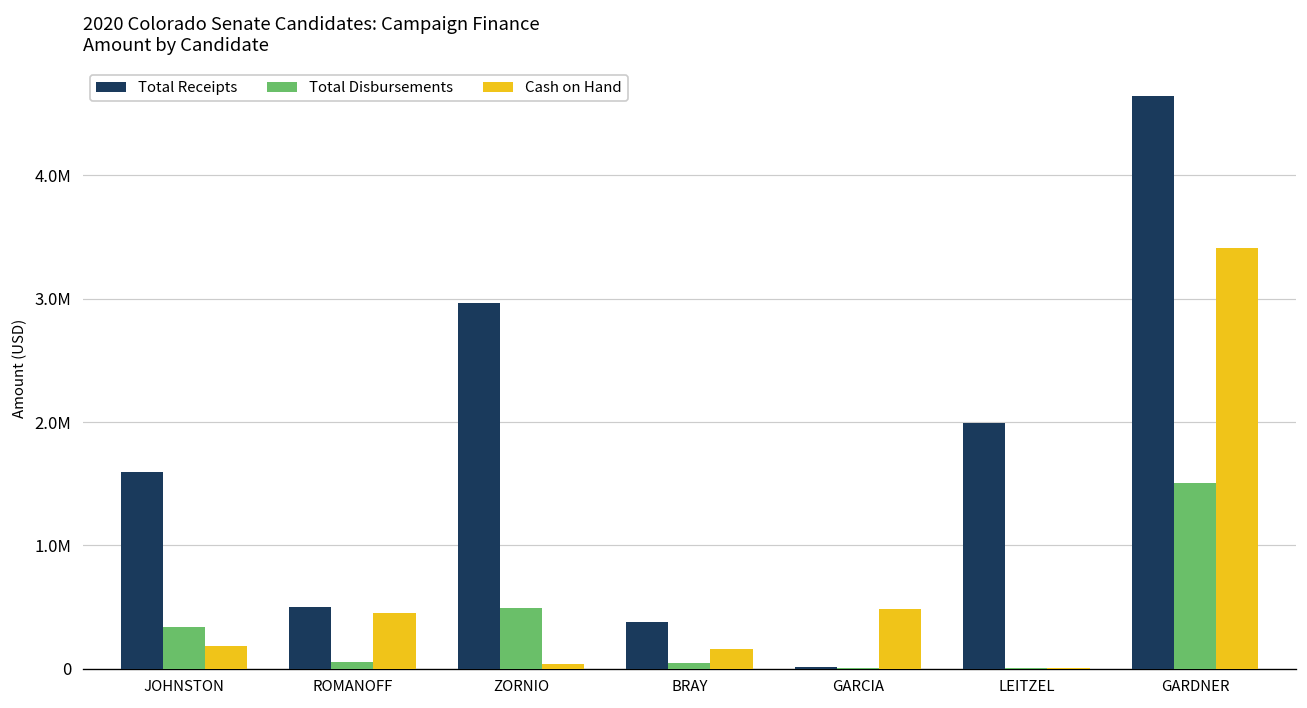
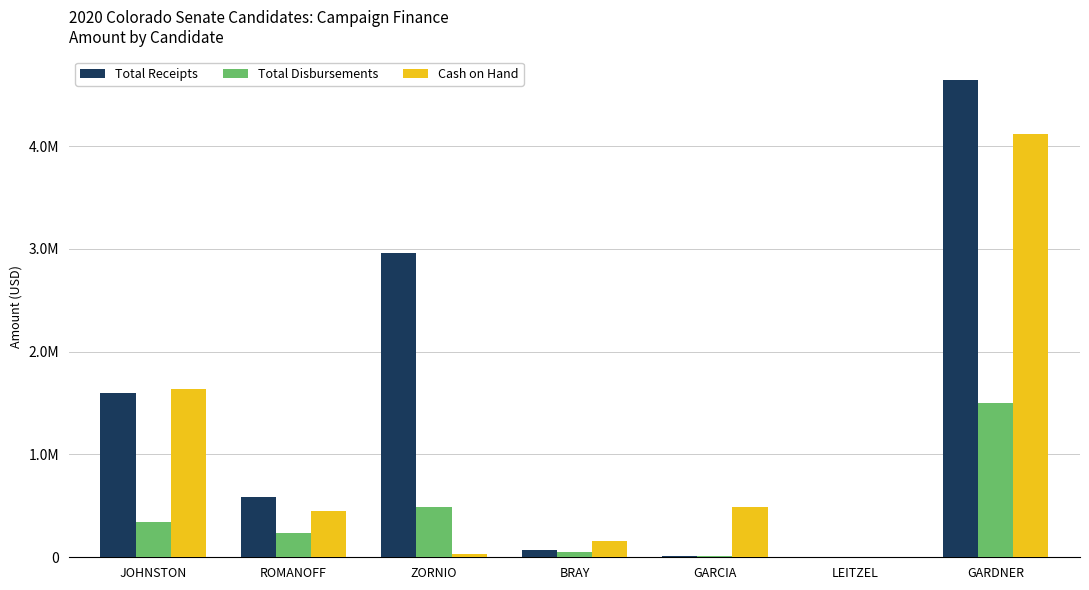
  {
    "Total Receipts": {
      "JOHNSTON": 1600000,
-     "ROMANOFF": 500000,
+     "ROMANOFF": 580000,
      "ZORNIO": 2960000,
-     "BRAY": 380000,
-     "LEITZEL": 1990000,
+     "BRAY": 70000,
+     "LEITZEL": 10000,
      "GARDNER": 4640000
    },
    "Total Disbursements": {
      "JOHNSTON": 340000,
-     "ROMANOFF": 60000,
+     "ROMANOFF": 240000,
      "ZORNIO": 490000,
      "BRAY": 50000,
      "GARDNER": 1500000
    },
    "Cash on Hand": {
-     "JOHNSTON": 180000,
+     "JOHNSTON": 1630000,
      "ROMANOFF": 450000,
      "ZORNIO": 40000,
      "BRAY": 160000,
      "GARCIA": 480000,
-     "GARDNER": 3410000
+     "GARDNER": 4120000
    }
  }
